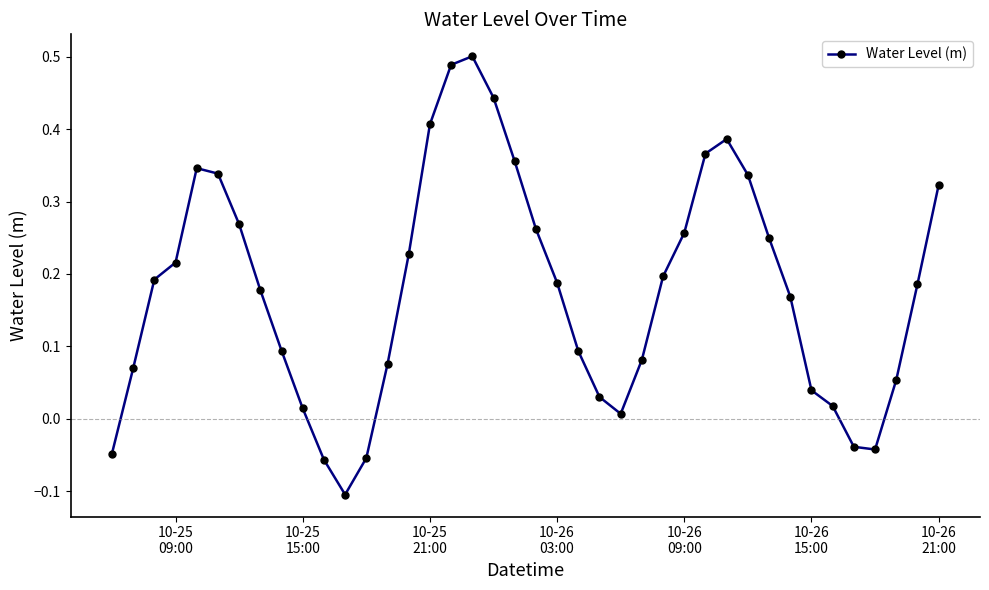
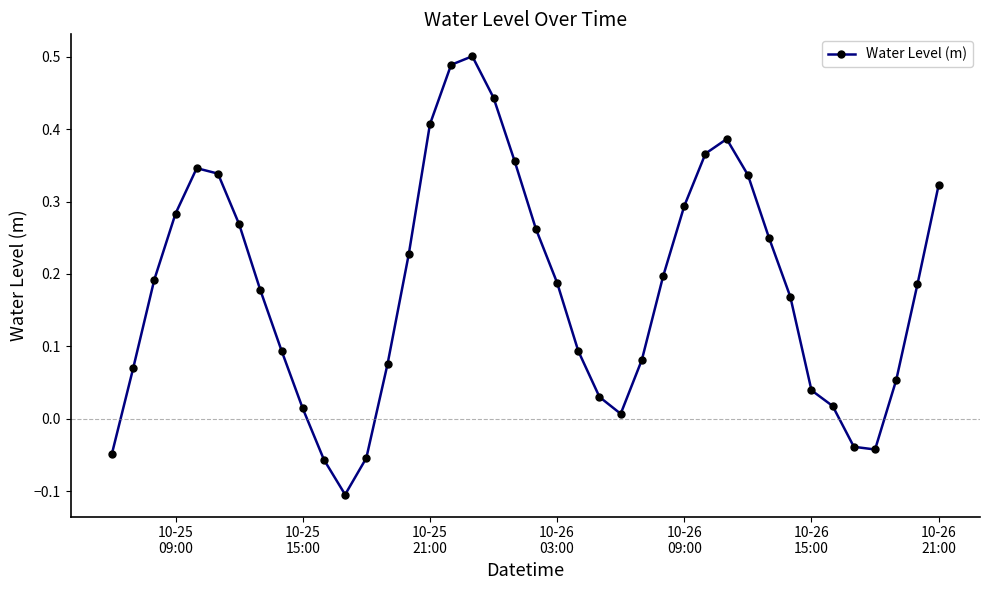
  {
-   "10-25 09:00": 0.22,
+   "10-25 09:00": 0.28,
    "10-25 15:00": 0.01,
    "10-25 21:00": 0.41,
    "10-26 03:00": 0.19,
-   "10-26 09:00": 0.26,
+   "10-26 09:00": 0.29,
    "10-26 15:00": 0.04,
    "10-26 21:00": 0.32
  }
